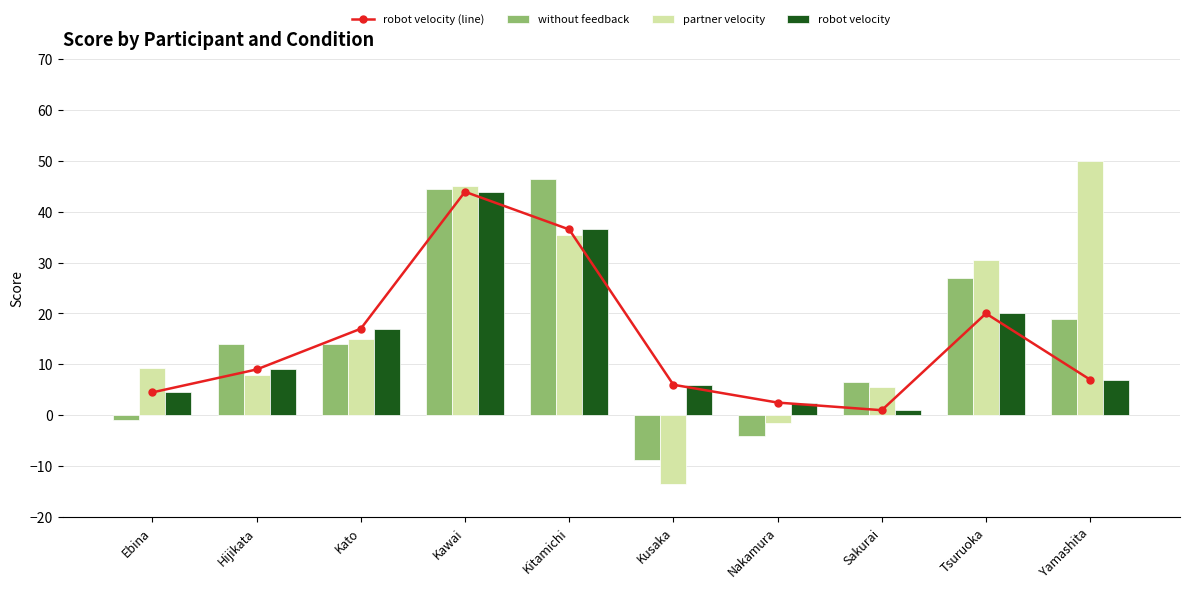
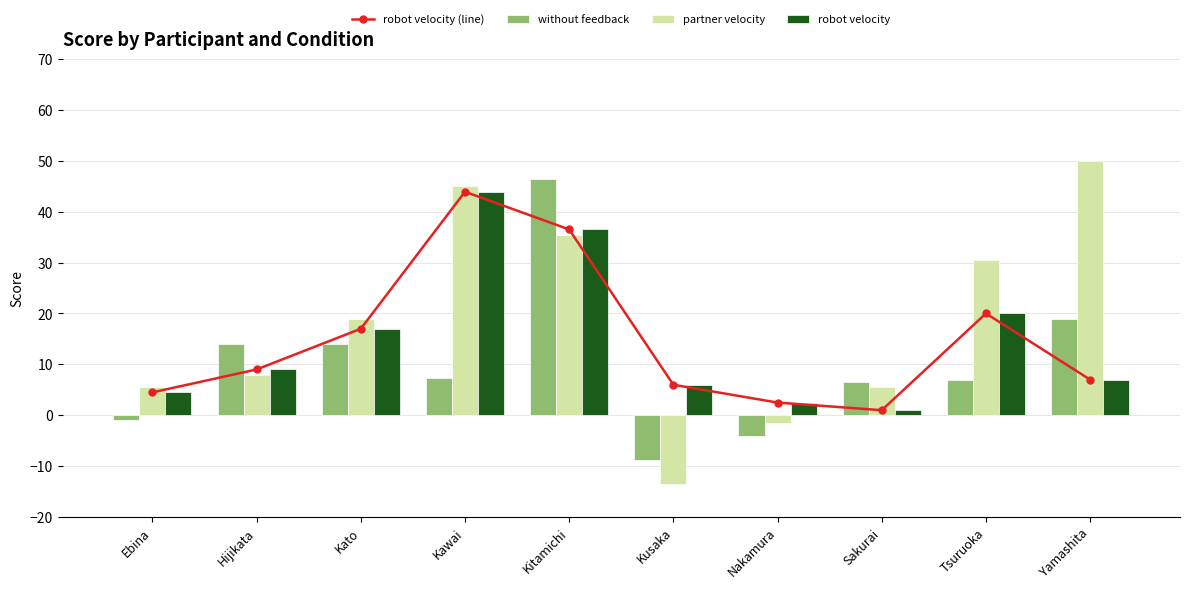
  {
    "without feedback": {
      "Ebina": -1,
      "Hijikata": 14,
      "Kato": 14,
-     "Kawai": 45,
+     "Kawai": 7,
      "Kitamichi": 47,
      "Kusaka": -9,
      "Nakamura": -4,
      "Sakurai": 7,
-     "Tsuruoka": 27,
+     "Tsuruoka": 7,
      "Yamashita": 19
    },
    "robot velocity (line)": {
      "Ebina": 5,
      "Hijikata": 9,
      "Kato": 17,
      "Kawai": 44,
      "Kitamichi": 37,
      "Kusaka": 6,
      "Nakamura": 3,
      "Sakurai": 1,
      "Tsuruoka": 20,
      "Yamashita": 7
    },
    "partner velocity": {
-     "Ebina": 9,
+     "Ebina": 6,
      "Hijikata": 8,
-     "Kato": 15,
+     "Kato": 19,
      "Kawai": 45,
      "Kitamichi": 36,
      "Kusaka": -14,
      "Nakamura": -2,
      "Sakurai": 6,
      "Tsuruoka": 31,
      "Yamashita": 50
    },
    "robot velocity": {
      "Ebina": 5,
      "Hijikata": 9,
      "Kato": 17,
      "Kawai": 44,
      "Kitamichi": 37,
      "Kusaka": 6,
      "Nakamura": 3,
      "Sakurai": 1,
      "Tsuruoka": 20,
      "Yamashita": 7
    }
  }
